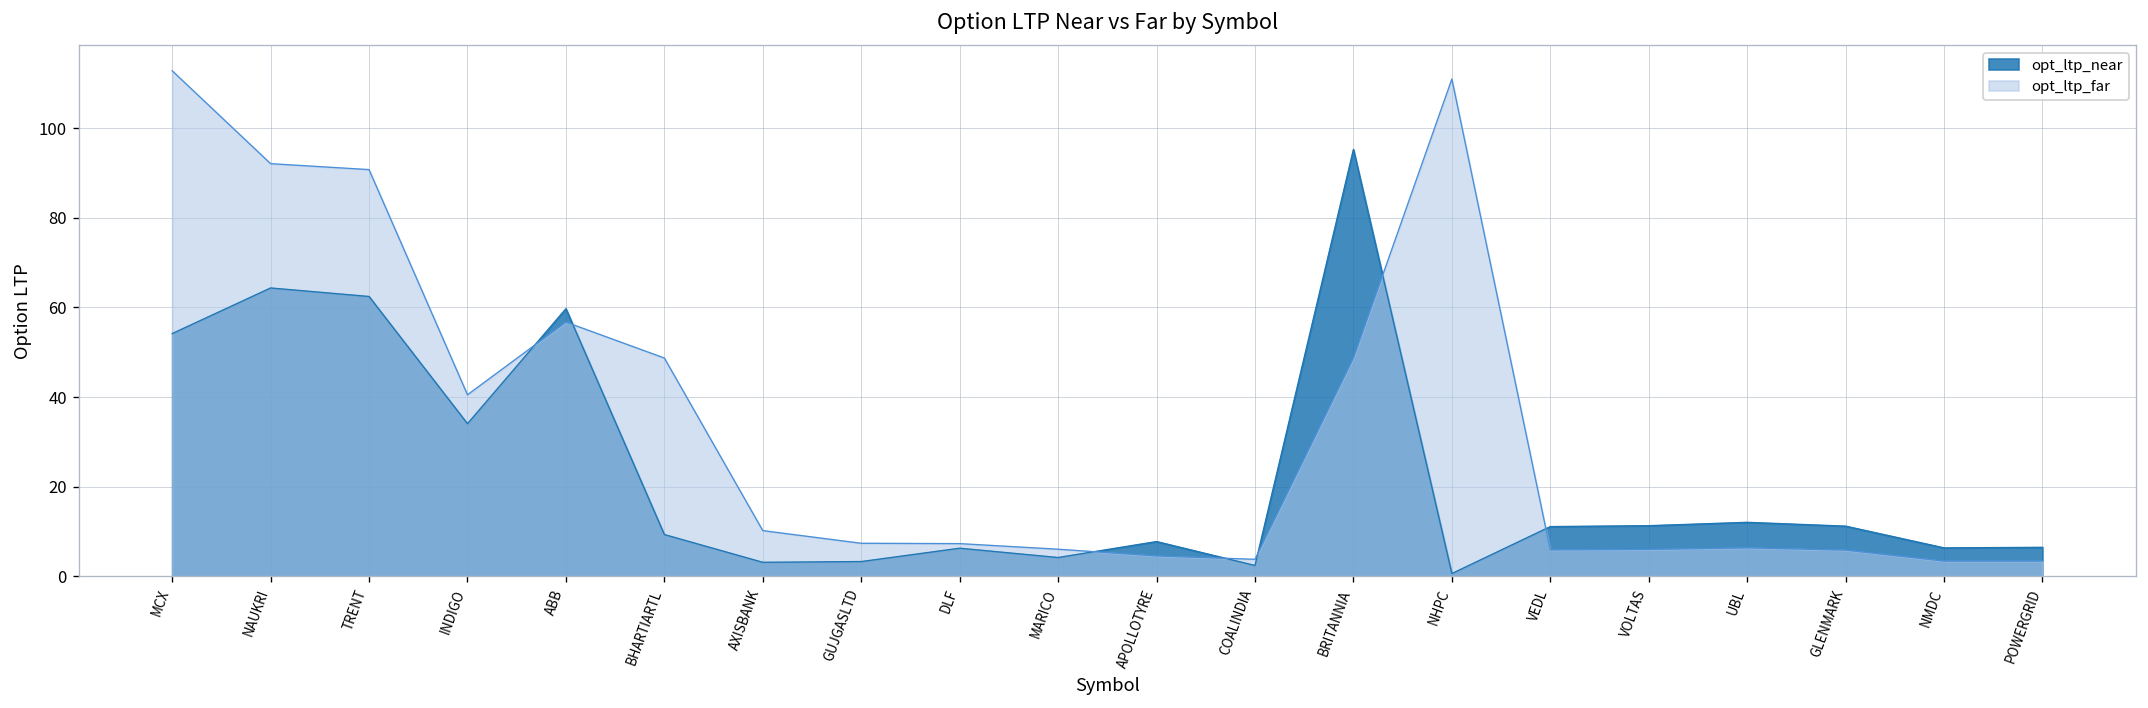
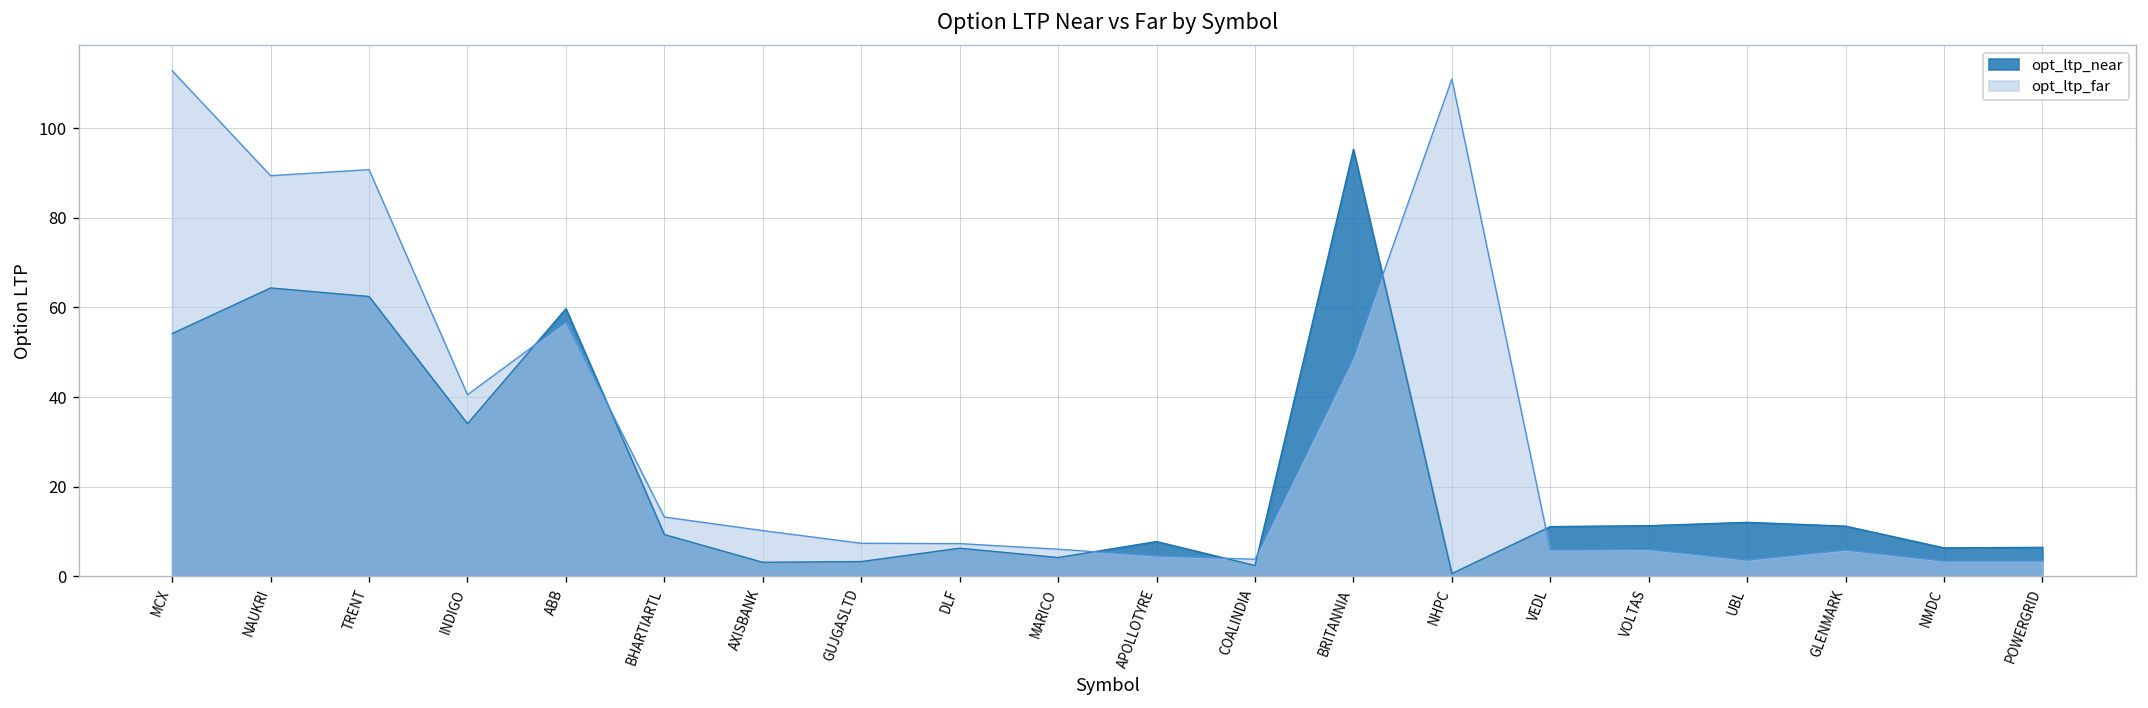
  {
    "opt_ltp_near": {
      "MCX": 54,
      "NAUKRI": 64,
      "TRENT": 62,
      "INDIGO": 34,
      "ABB": 60,
      "BHARTIARTL": 9,
      "AXISBANK": 3,
      "GUJGASLTD": 3,
      "DLF": 6,
      "MARICO": 4,
      "APOLLOTYRE": 8,
      "COALINDIA": 2,
      "BRITANNIA": 95,
      "NHPC": 1,
      "VEDL": 11,
      "VOLTAS": 11,
      "UBL": 12,
      "GLENMARK": 11,
      "NMDC": 6,
      "POWERGRID": 6
    },
    "opt_ltp_far": {
      "MCX": 113,
-     "NAUKRI": 92,
+     "NAUKRI": 89,
      "TRENT": 91,
      "INDIGO": 41,
      "ABB": 57,
-     "BHARTIARTL": 49,
+     "BHARTIARTL": 13,
      "AXISBANK": 10,
      "GUJGASLTD": 7,
      "DLF": 7,
      "MARICO": 6,
      "APOLLOTYRE": 5,
      "COALINDIA": 4,
      "BRITANNIA": 49,
      "NHPC": 111,
      "VEDL": 6,
      "VOLTAS": 6,
-     "UBL": 6,
+     "UBL": 4,
      "GLENMARK": 6,
      "NMDC": 3,
      "POWERGRID": 3
    }
  }
